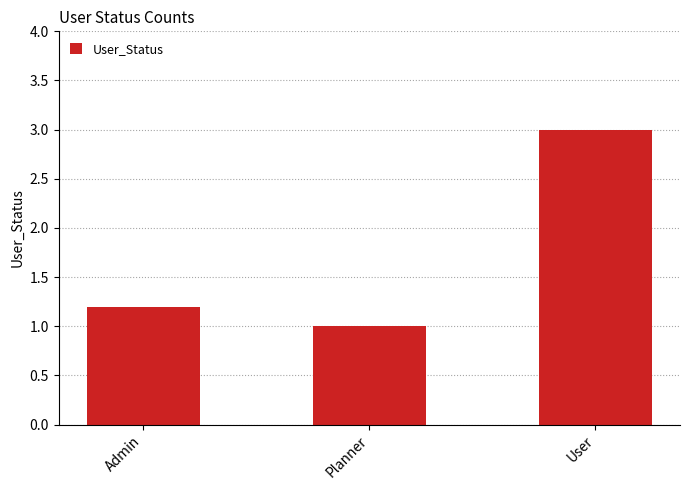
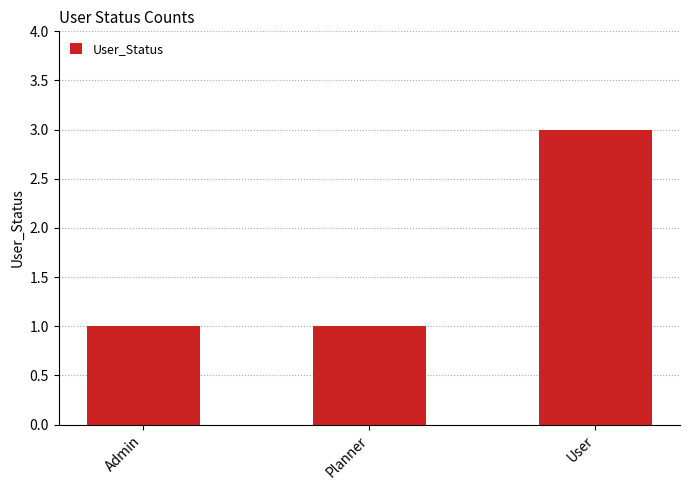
  {
-   "Admin": 1.2,
+   "Admin": 1.0,
    "Planner": 1.0,
    "User": 3.0
  }
